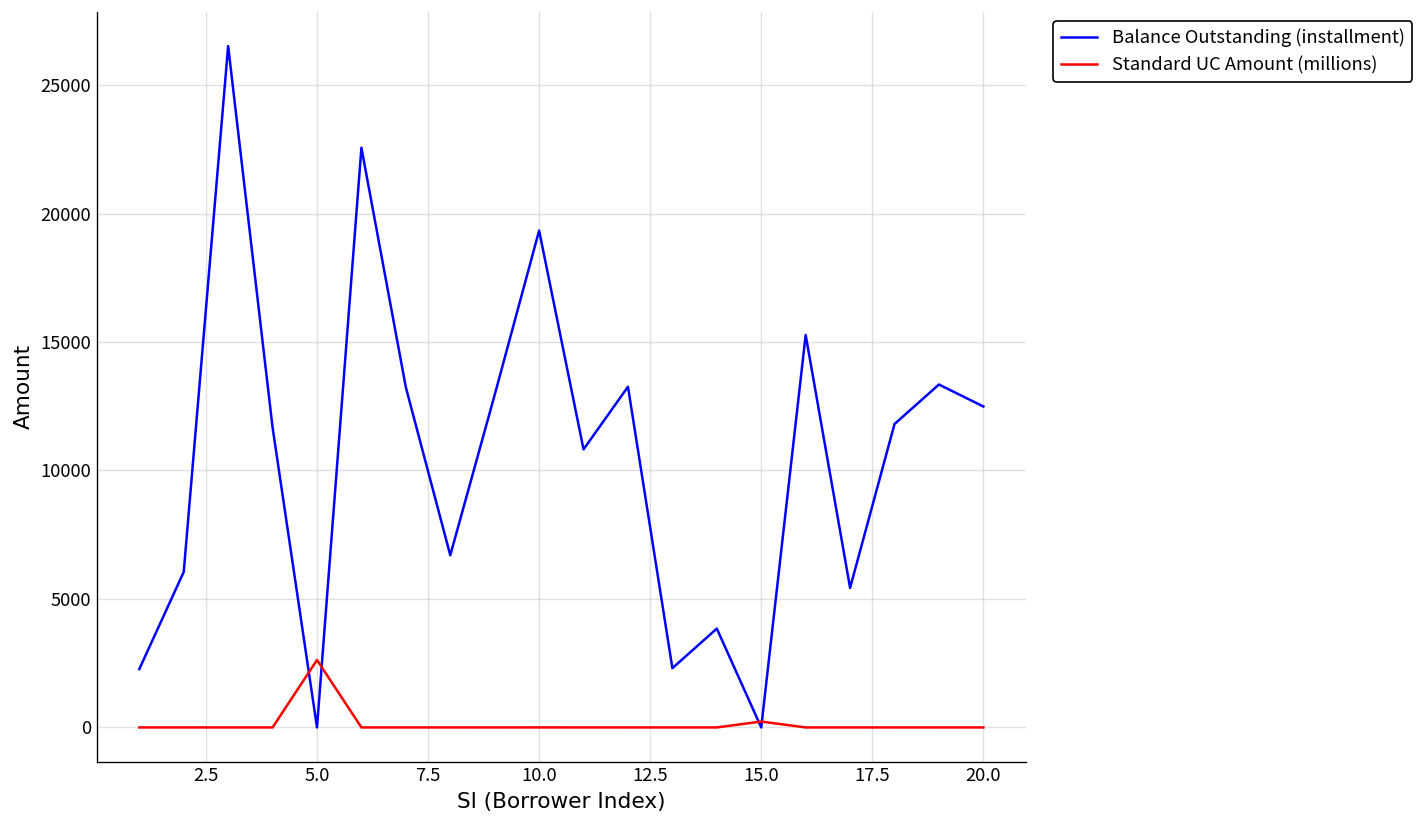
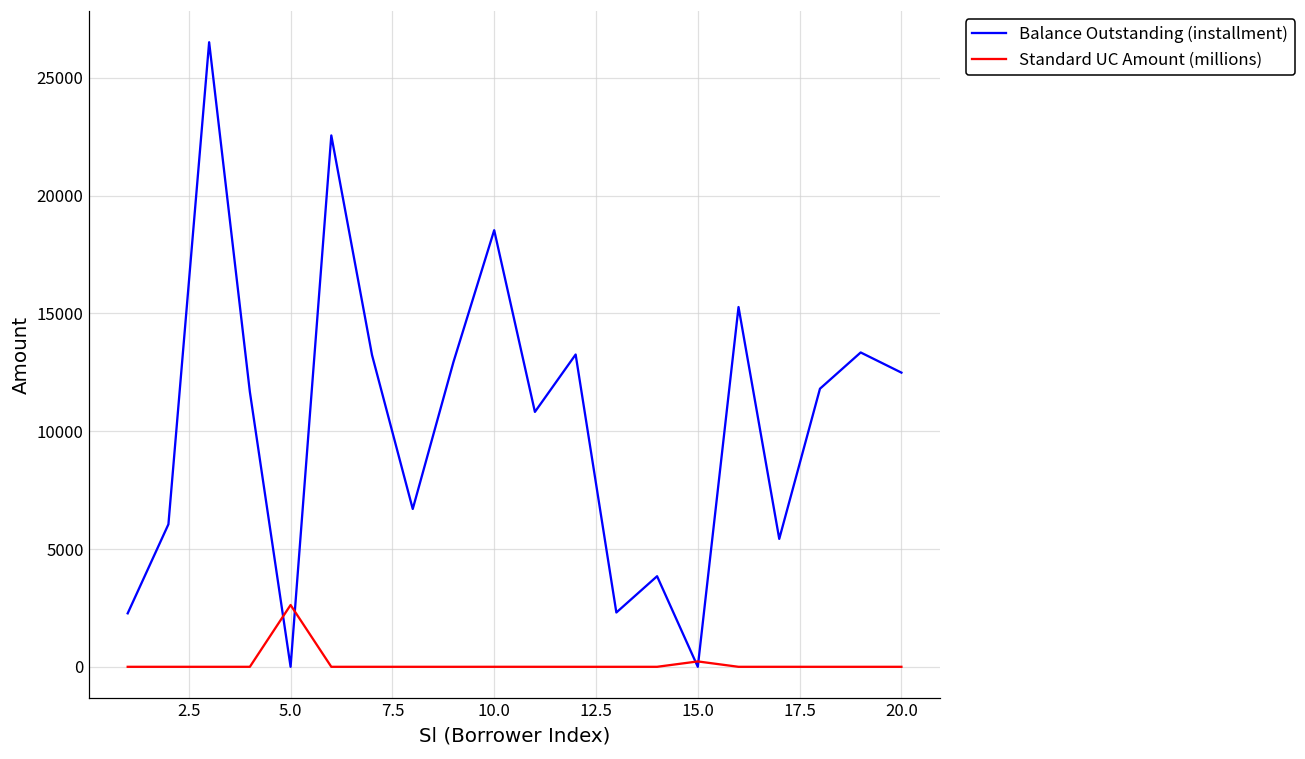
  {
    "Balance Outstanding (installment)": {
      "5.0": 0,
-     "10.0": 19300,
+     "10.0": 18500,
      "15.0": 0,
      "20.0": 12500
    },
    "Standard UC Amount (millions)": {
      "5.0": 2600,
      "10.0": 0,
      "15.0": 200,
      "20.0": 0
    }
  }
